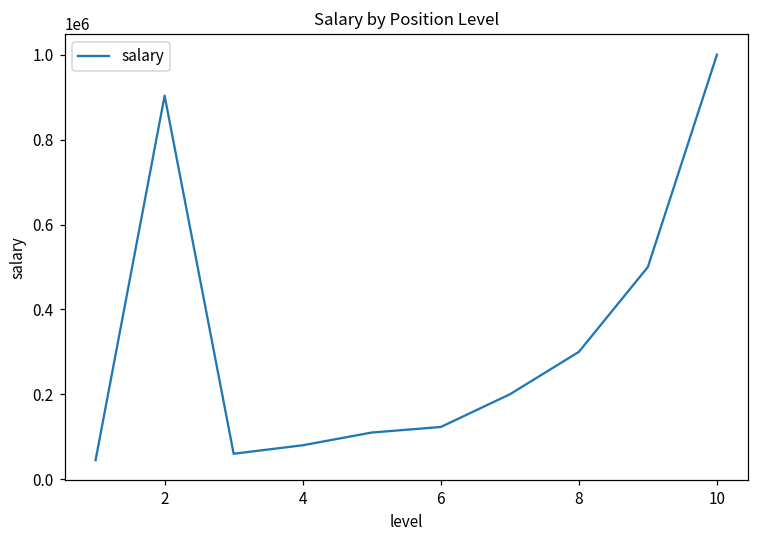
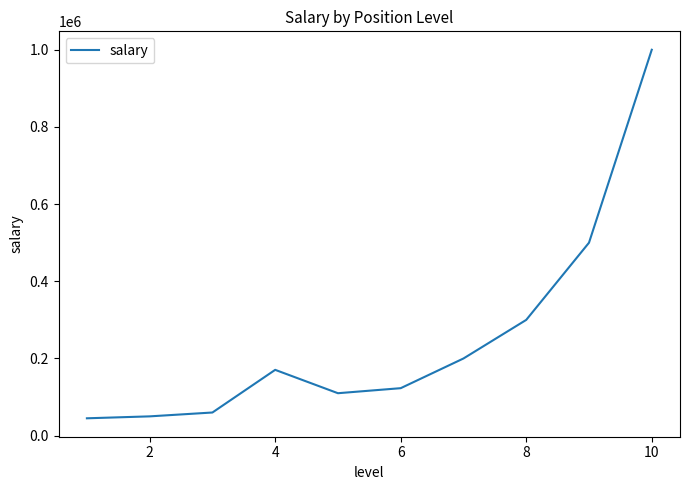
  {
-   "2": 900000,
-   "4": 80000,
+   "2": 50000,
+   "4": 170000,
    "6": 120000,
    "8": 300000,
    "10": 1000000
  }
